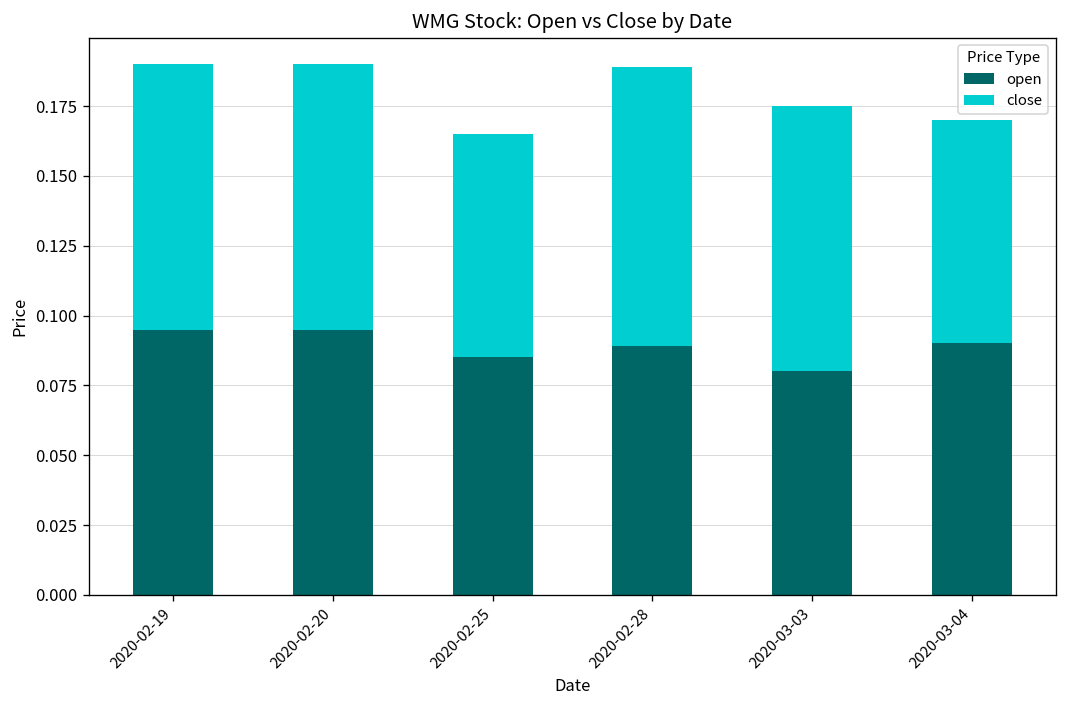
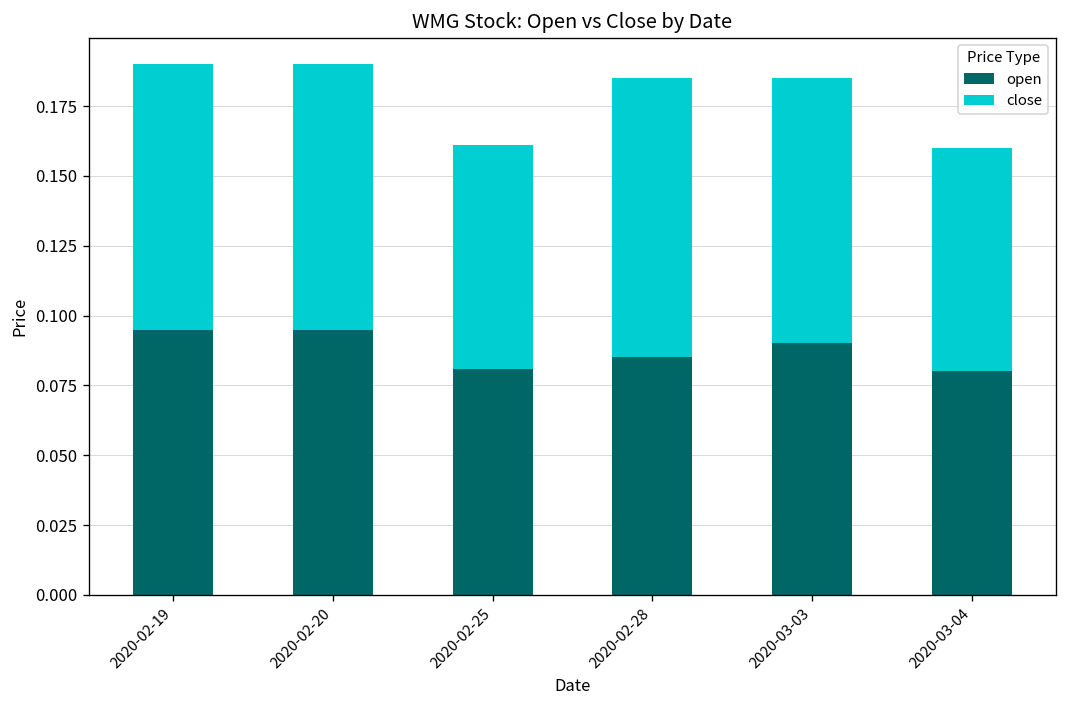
  {
    "open": {
      "2020-02-19": 0.095,
      "2020-02-20": 0.095,
-     "2020-02-25": 0.085,
-     "2020-02-28": 0.089,
-     "2020-03-03": 0.08,
-     "2020-03-04": 0.09
+     "2020-02-25": 0.081,
+     "2020-02-28": 0.085,
+     "2020-03-03": 0.09,
+     "2020-03-04": 0.08
    },
    "close": {
      "2020-02-19": 0.095,
      "2020-02-20": 0.095,
      "2020-02-25": 0.080,
      "2020-02-28": 0.100,
      "2020-03-03": 0.095,
      "2020-03-04": 0.080
    }
  }
